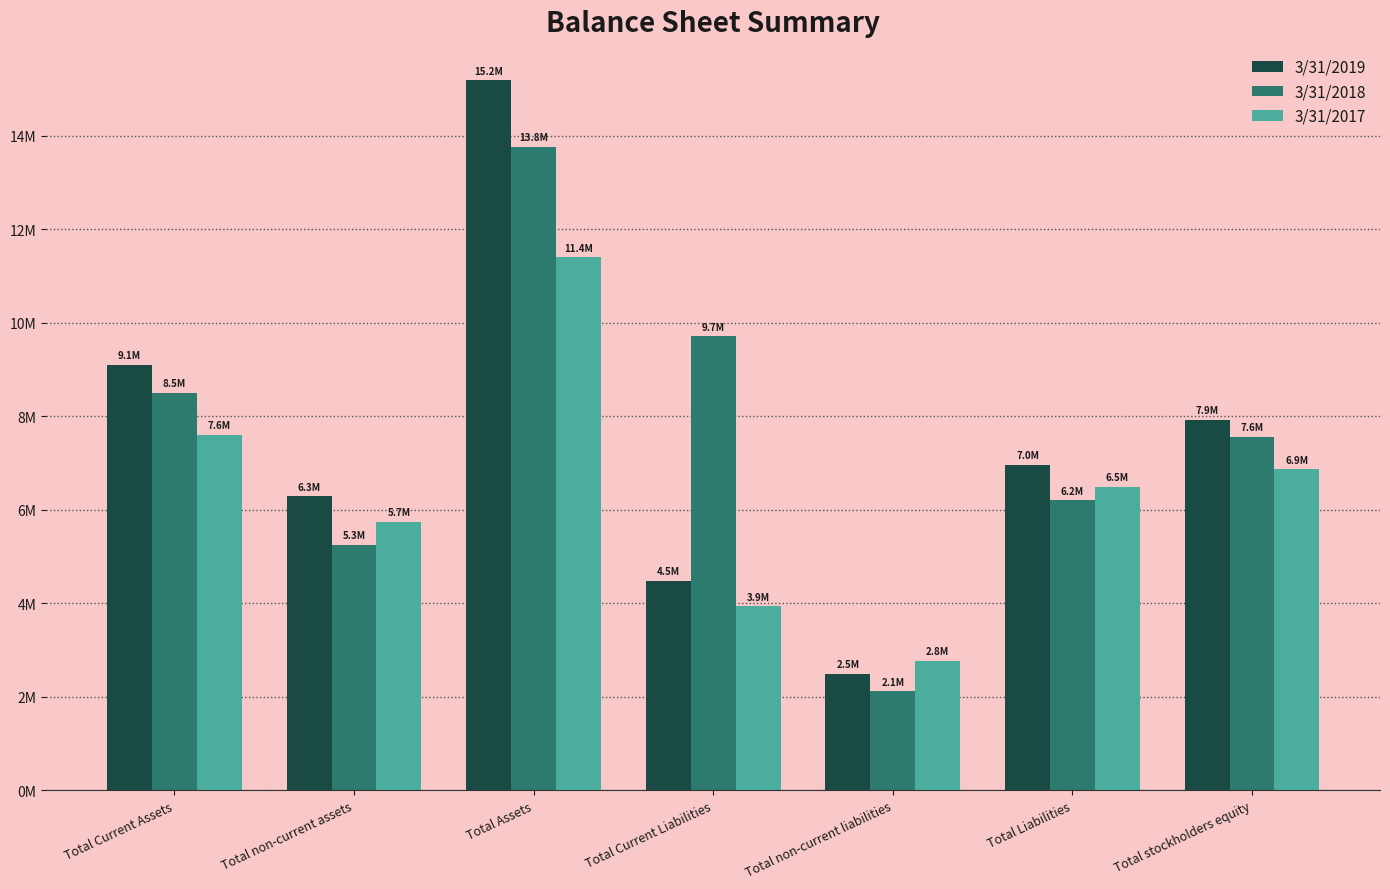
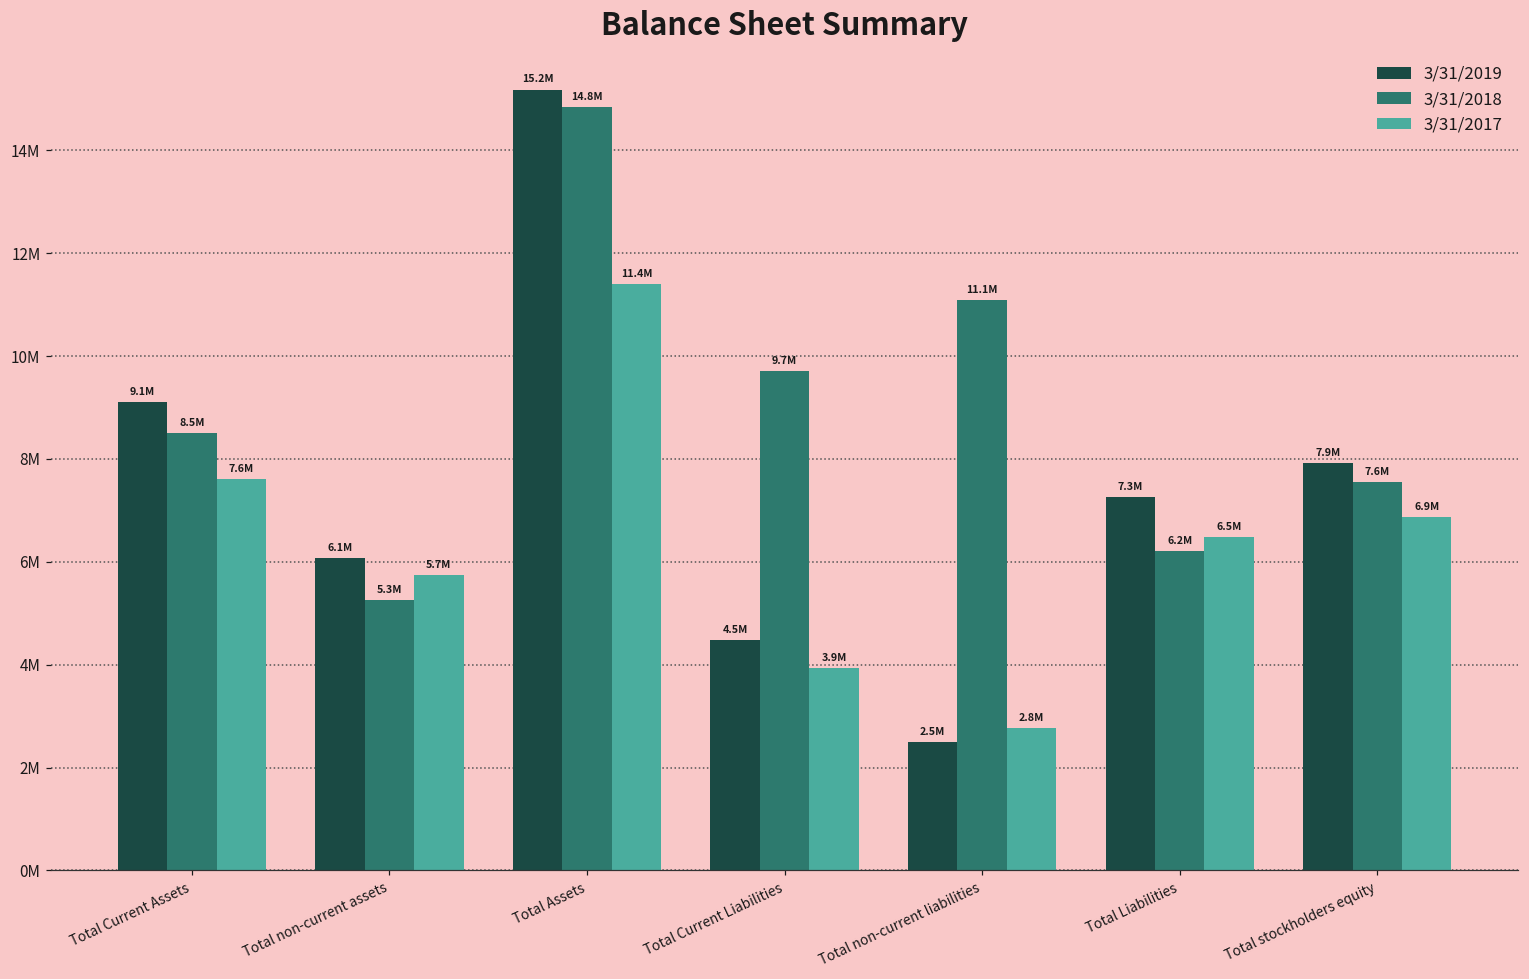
  {
    "3/31/2019": {
      "Total Current Assets": "9.1M",
-     "Total non-current assets": "6.3M",
+     "Total non-current assets": "6.1M",
      "Total Assets": "15.2M",
      "Total Current Liabilities": "4.5M",
      "Total non-current liabilities": "2.5M",
-     "Total Liabilities": "7.0M",
+     "Total Liabilities": "7.3M",
      "Total stockholders equity": "7.9M"
    },
    "3/31/2018": {
      "Total Current Assets": "8.5M",
      "Total non-current assets": "5.3M",
-     "Total Assets": "13.8M",
+     "Total Assets": "14.8M",
      "Total Current Liabilities": "9.7M",
-     "Total non-current liabilities": "2.1M",
+     "Total non-current liabilities": "11.1M",
      "Total Liabilities": "6.2M",
      "Total stockholders equity": "7.6M"
    },
    "3/31/2017": {
      "Total Current Assets": "7.6M",
      "Total non-current assets": "5.7M",
      "Total Assets": "11.4M",
      "Total Current Liabilities": "3.9M",
      "Total non-current liabilities": "2.8M",
      "Total Liabilities": "6.5M",
      "Total stockholders equity": "6.9M"
    }
  }
